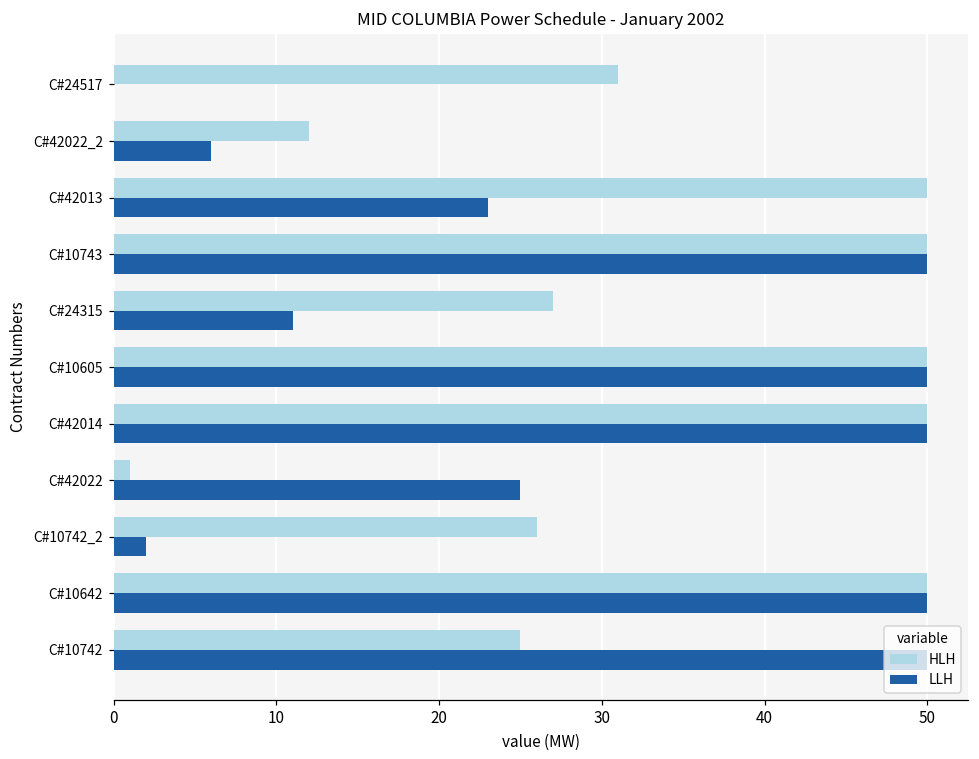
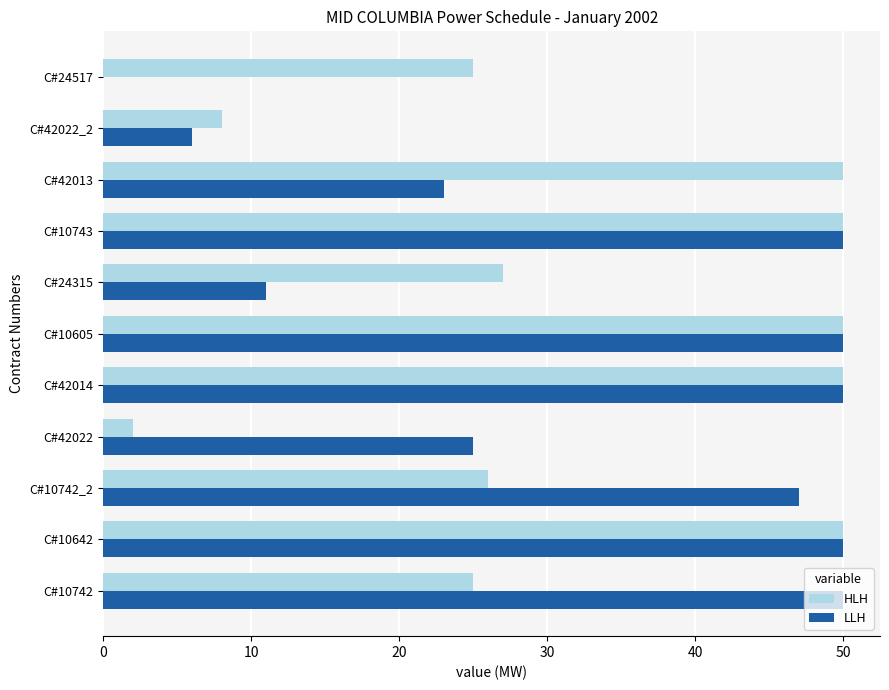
  {
    "HLH": {
-     "C#24517": 31,
-     "C#42022_2": 12,
+     "C#24517": 25,
+     "C#42022_2": 8,
      "C#42013": 50,
      "C#10743": 50,
      "C#24315": 27,
      "C#10605": 50,
      "C#42014": 50,
-     "C#42022": 1,
+     "C#42022": 2,
      "C#10742_2": 26,
      "C#10642": 50,
      "C#10742": 25
    },
    "LLH": {
      "C#24517": 0,
      "C#42022_2": 6,
      "C#42013": 23,
      "C#10743": 50,
      "C#24315": 11,
      "C#10605": 50,
      "C#42014": 50,
      "C#42022": 25,
-     "C#10742_2": 2,
+     "C#10742_2": 47,
      "C#10642": 50
    }
  }
